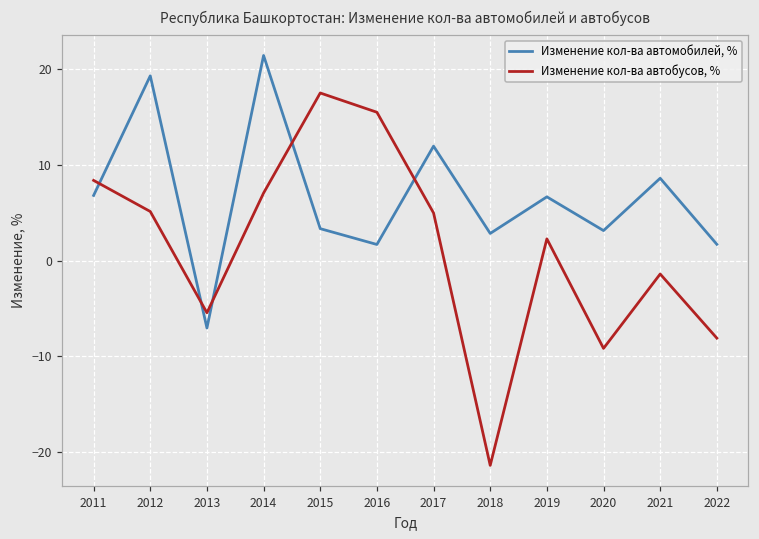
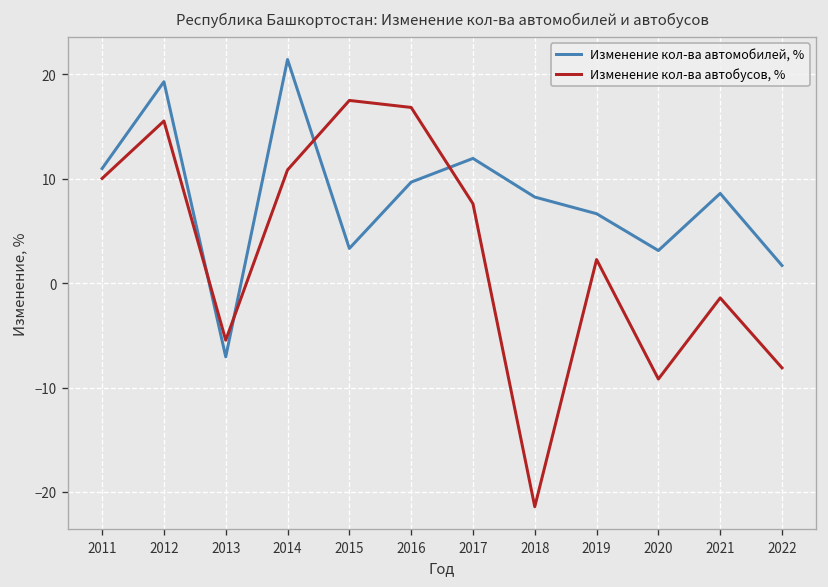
  {
    "Изменение кол-ва автомобилей, %": {
-     "2011": 7,
+     "2011": 11,
      "2012": 19,
      "2013": -7,
      "2014": 21,
      "2015": 3,
-     "2016": 2,
+     "2016": 10,
      "2017": 12,
-     "2018": 3,
+     "2018": 8,
      "2019": 7,
      "2020": 3,
      "2021": 9,
      "2022": 2
    },
    "Изменение кол-ва автобусов, %": {
-     "2011": 8,
-     "2012": 5,
+     "2011": 10,
+     "2012": 16,
      "2013": -5,
-     "2014": 7,
+     "2014": 11,
      "2015": 18,
-     "2016": 15,
-     "2017": 5,
+     "2016": 17,
+     "2017": 8,
      "2018": -21,
      "2019": 2,
      "2020": -9,
      "2021": -1,
      "2022": -8
    }
  }
